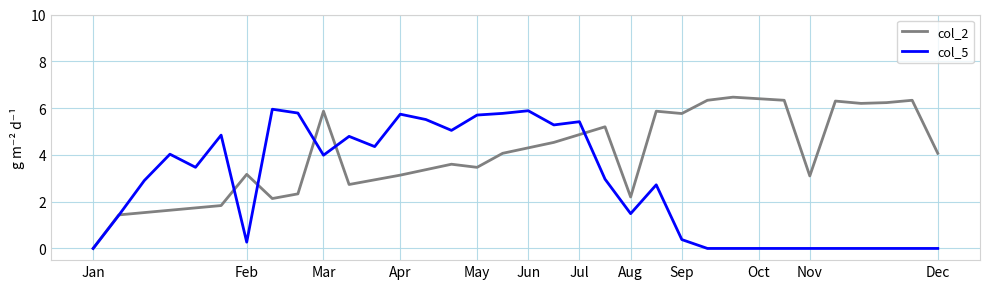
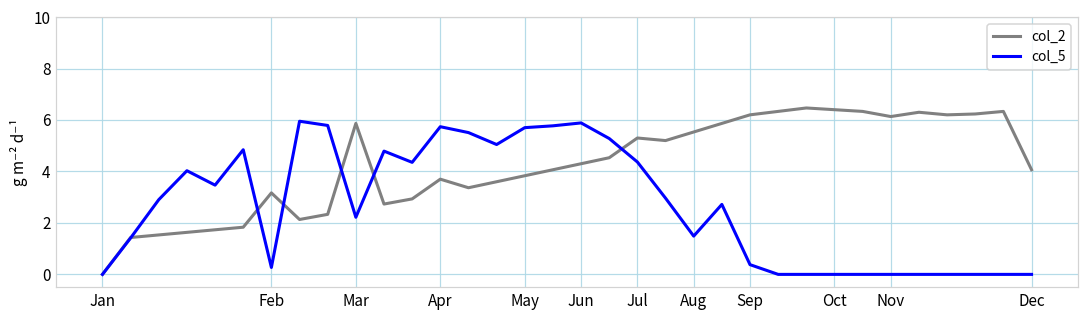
  {
    "col_2": {
      "Feb": 3.2,
      "Mar": 5.9,
-     "Apr": 3.1,
-     "May": 3.5,
+     "Apr": 3.7,
+     "May": 3.8,
      "Jun": 4.3,
-     "Jul": 4.9,
-     "Aug": 2.2,
-     "Sep": 5.8,
+     "Jul": 5.3,
+     "Aug": 5.5,
+     "Sep": 6.2,
      "Oct": 6.4,
-     "Nov": 3.1,
+     "Nov": 6.1,
      "Dec": 4.1
    },
    "col_5": {
      "Feb": 0.3,
-     "Mar": 4.0,
+     "Mar": 2.2,
      "Apr": 5.7,
      "May": 5.7,
      "Jun": 5.9,
-     "Jul": 5.4,
+     "Jul": 4.4,
      "Aug": 1.5,
      "Sep": 0.4,
      "Oct": 0.0,
      "Nov": 0.0,
      "Dec": 0.0
    }
  }
